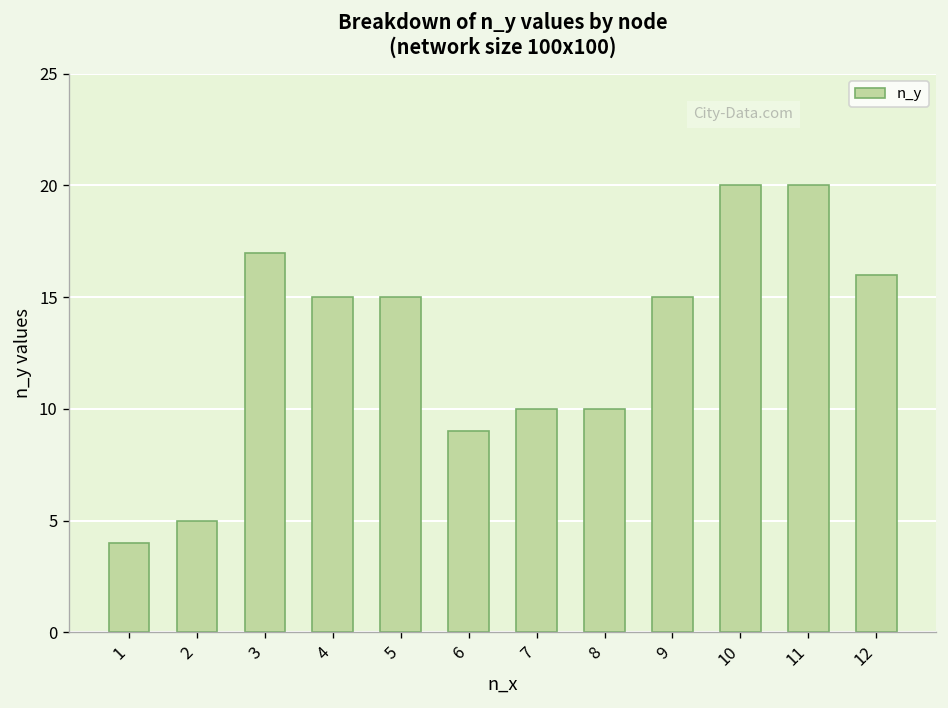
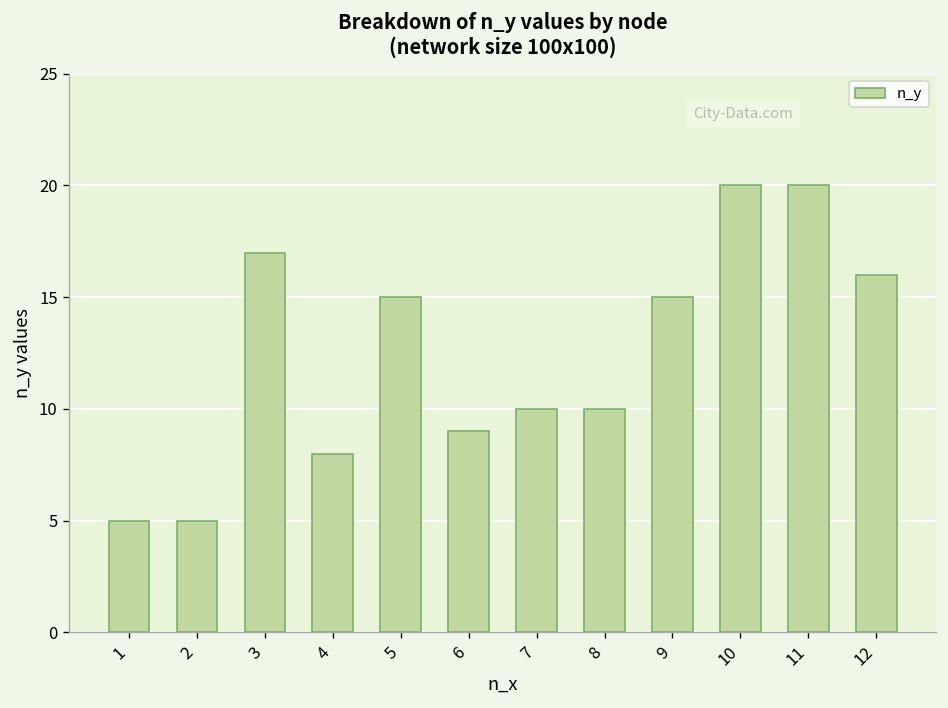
  {
-   "1": 4,
+   "1": 5,
    "2": 5,
    "3": 17,
-   "4": 15,
+   "4": 8,
    "5": 15,
    "6": 9,
    "7": 10,
    "8": 10,
    "9": 15,
    "10": 20,
    "11": 20,
    "12": 16
  }
